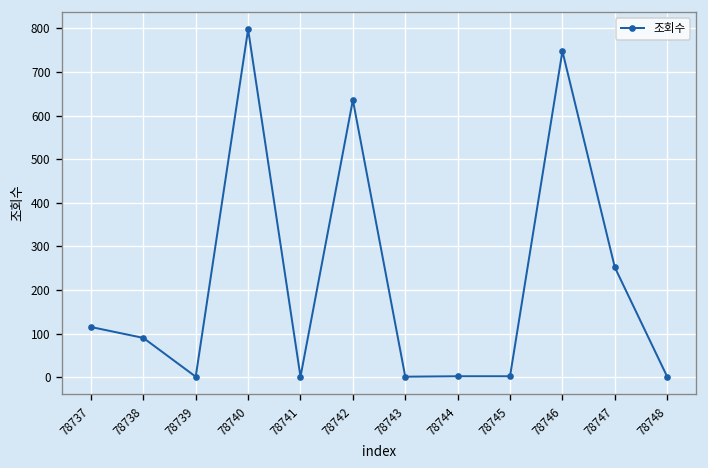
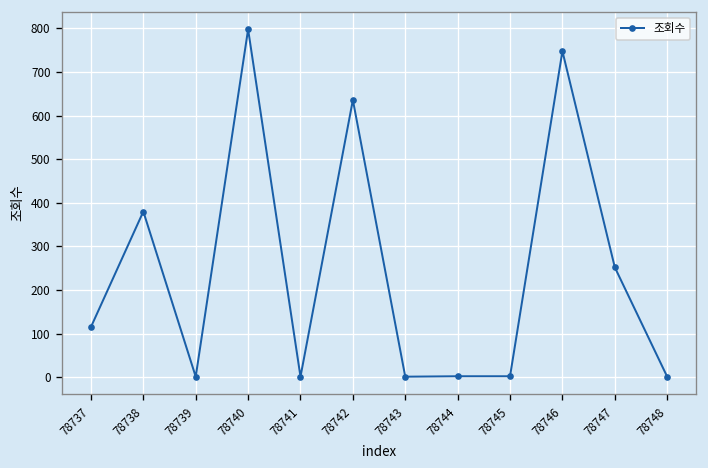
  {
    "78737": 120,
-   "78738": 90,
+   "78738": 380,
    "78739": 0,
    "78740": 800,
    "78741": 0,
    "78742": 640,
    "78743": 0,
    "78744": 0,
    "78745": 0,
    "78746": 750,
    "78747": 250,
    "78748": 0
  }
